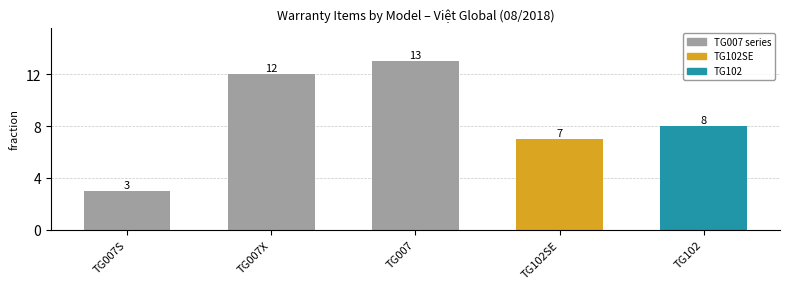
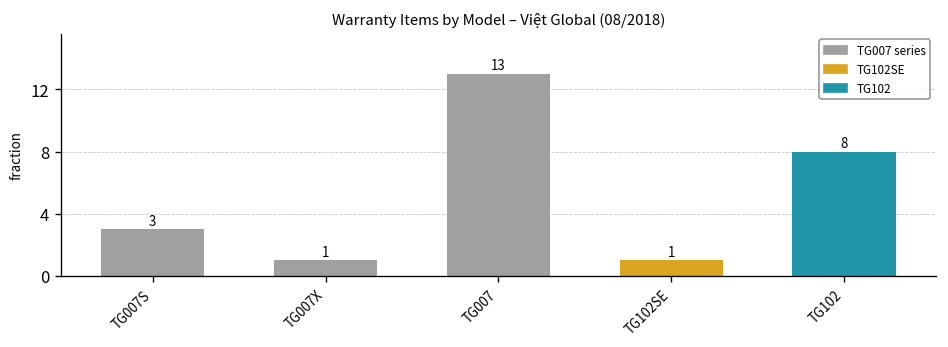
  {
    "TG007S": 3,
-   "TG007X": 12,
+   "TG007X": 1,
    "TG007": 13,
-   "TG102SE": 7,
+   "TG102SE": 1,
    "TG102": 8
  }
